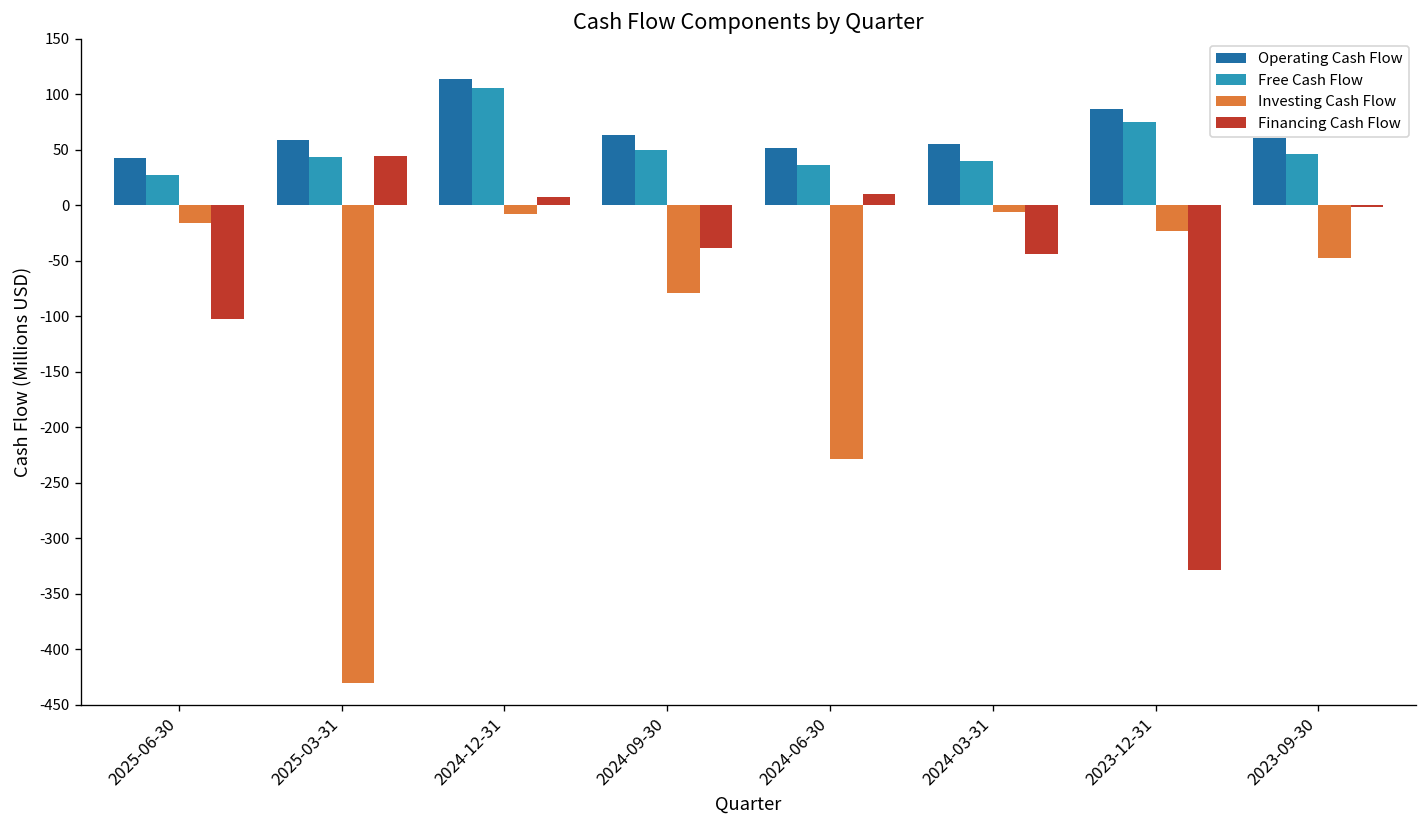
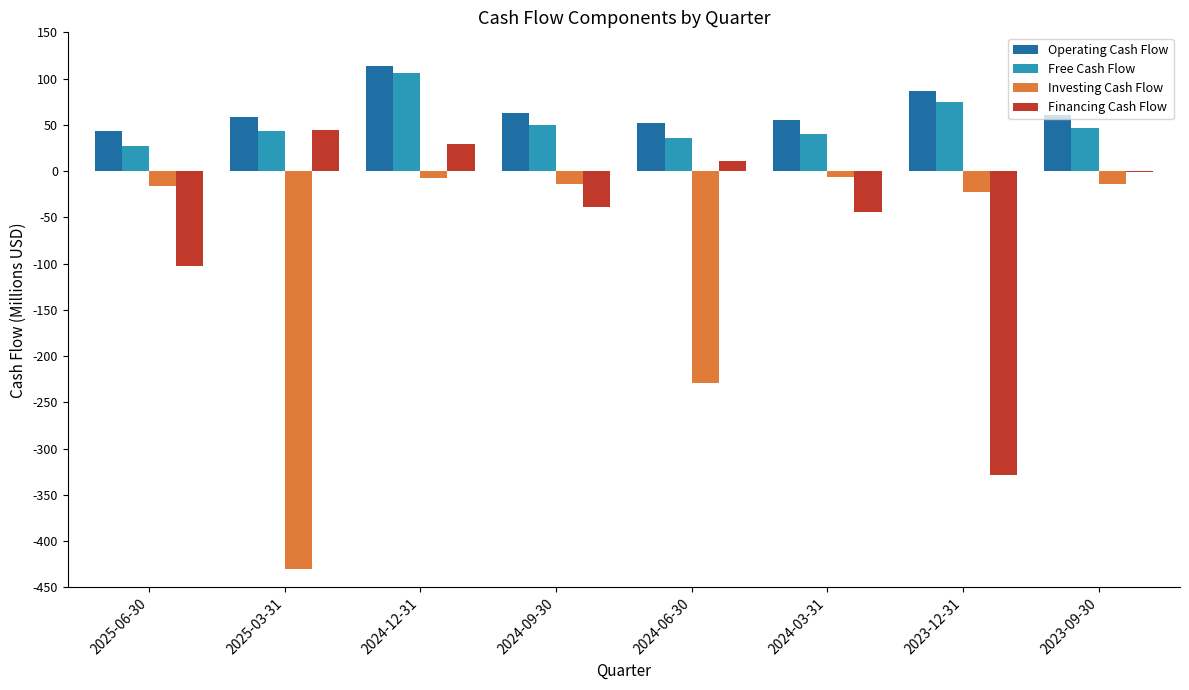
  {
    "Investing Cash Flow": {
      "2025-06-30": -20,
      "2025-03-31": -430,
      "2024-12-31": -10,
-     "2024-09-30": -80,
+     "2024-09-30": -10,
      "2024-06-30": -230,
      "2024-03-31": -10,
      "2023-12-31": -20,
-     "2023-09-30": -50
+     "2023-09-30": -10
    },
    "Financing Cash Flow": {
      "2025-06-30": -100,
      "2025-03-31": 40,
-     "2024-12-31": 10,
+     "2024-12-31": 30,
      "2024-09-30": -40,
      "2024-06-30": 10,
      "2024-03-31": -40,
      "2023-12-31": -330
    }
  }
